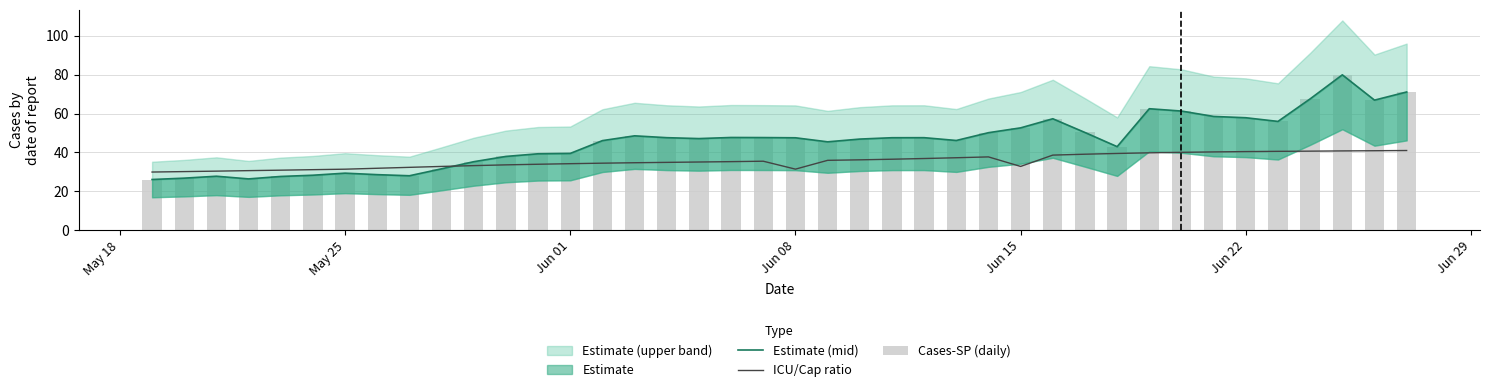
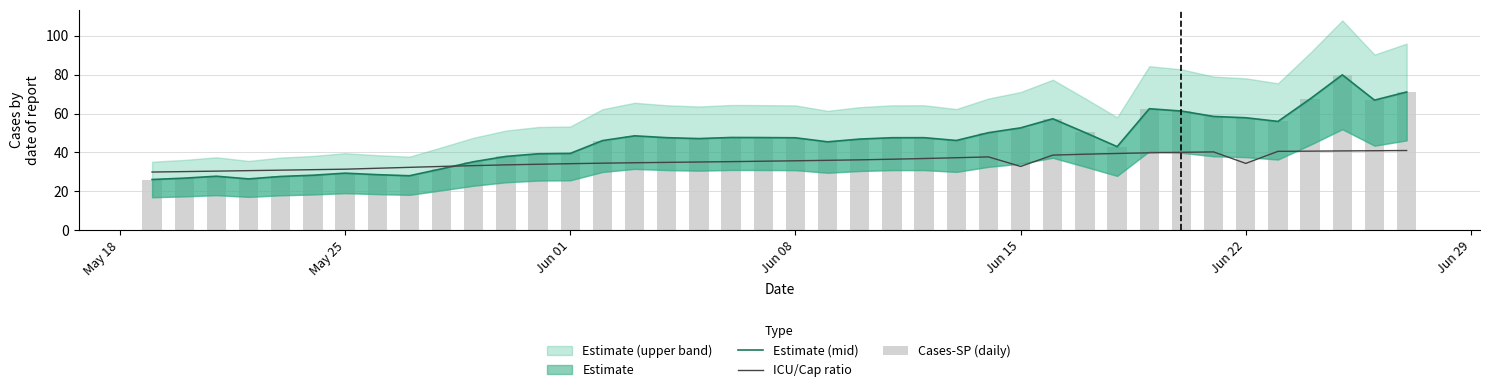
  {
    "ICU/Cap ratio": {
      "May 25": 31,
      "Jun 01": 34,
-     "Jun 08": 31,
+     "Jun 08": 36,
      "Jun 15": 33,
-     "Jun 22": 40
+     "Jun 22": 34
    }
  }
